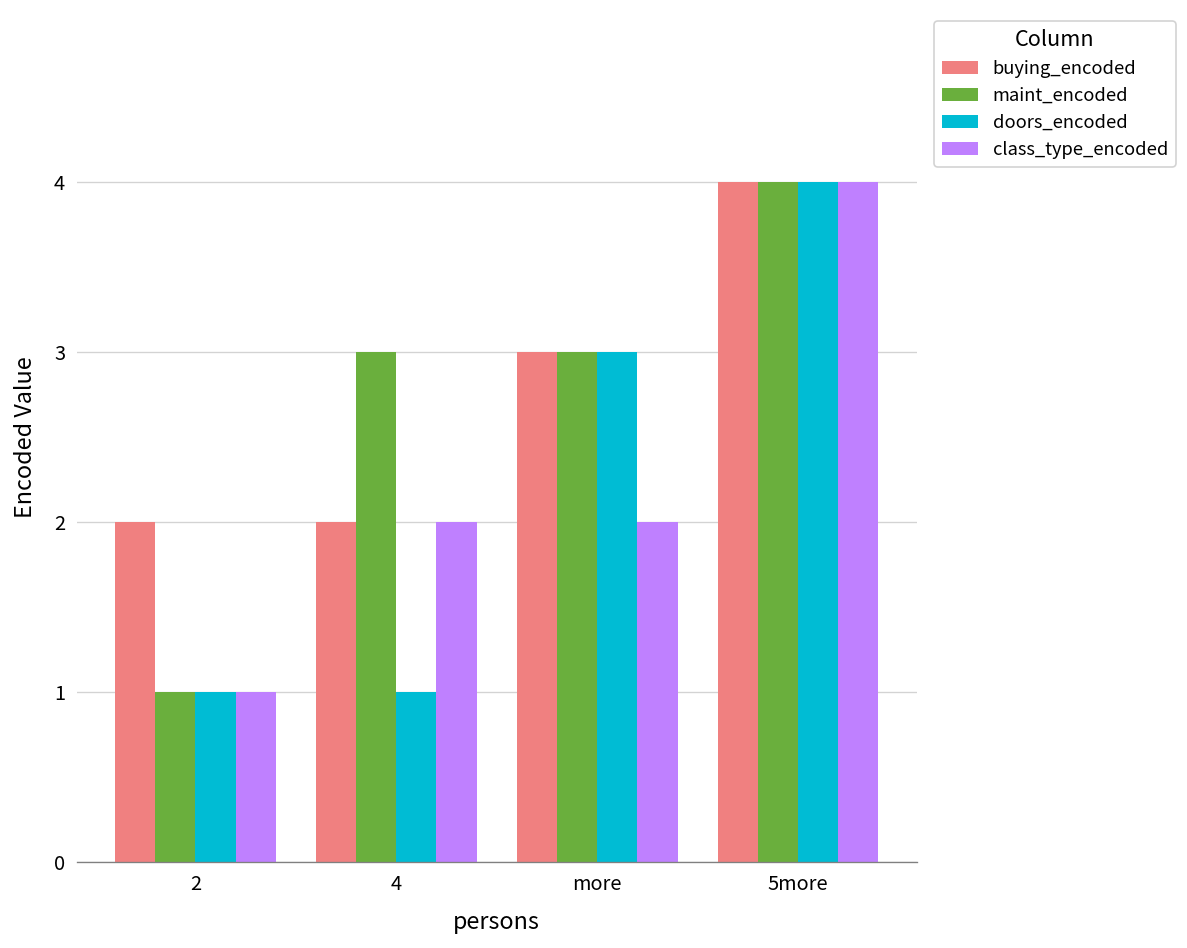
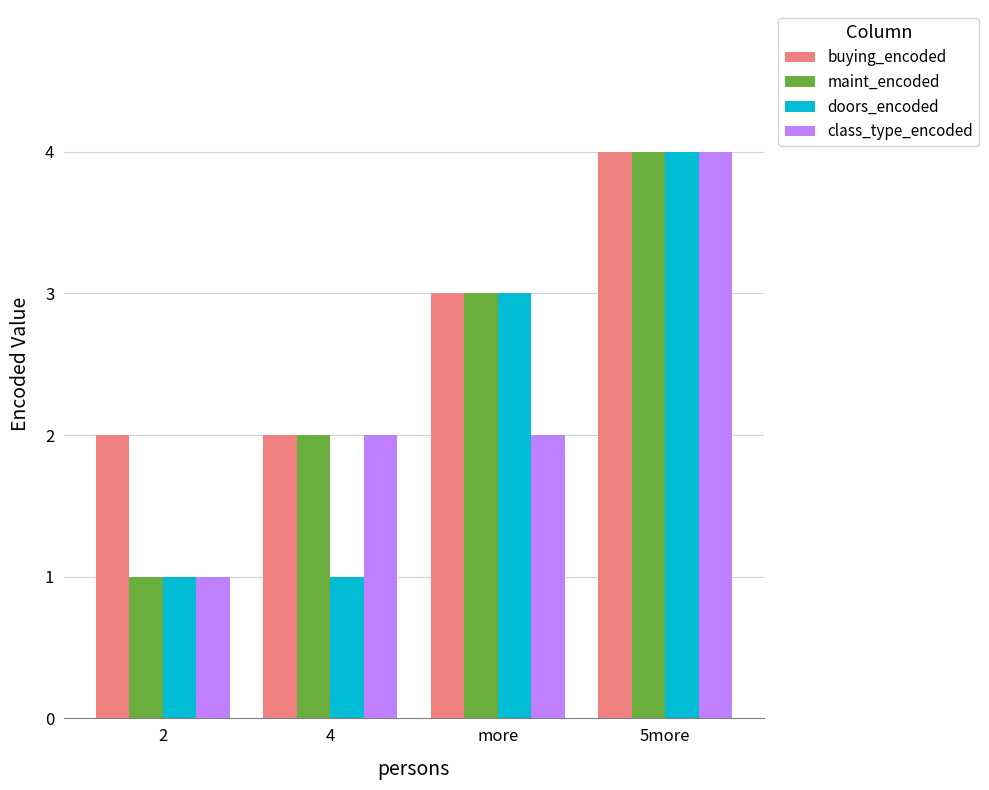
  {
    "buying_encoded": {
      "2": 2,
      "4": 2,
      "more": 3,
      "5more": 4
    },
    "maint_encoded": {
      "2": 1,
-     "4": 3,
+     "4": 2,
      "more": 3,
      "5more": 4
    },
    "doors_encoded": {
      "2": 1,
      "4": 1,
      "more": 3,
      "5more": 4
    },
    "class_type_encoded": {
      "2": 1,
      "4": 2,
      "more": 2,
      "5more": 4
    }
  }
